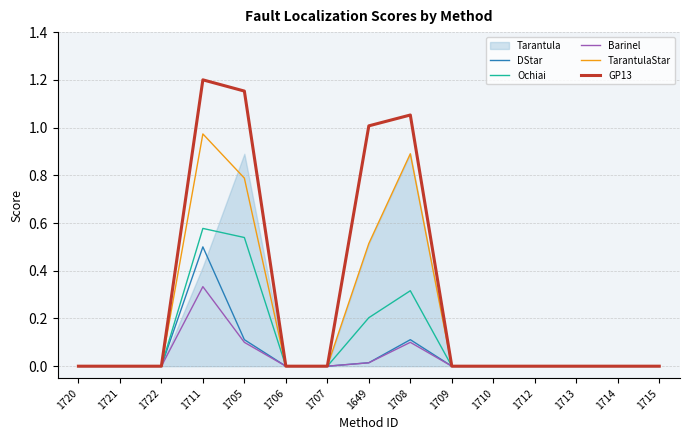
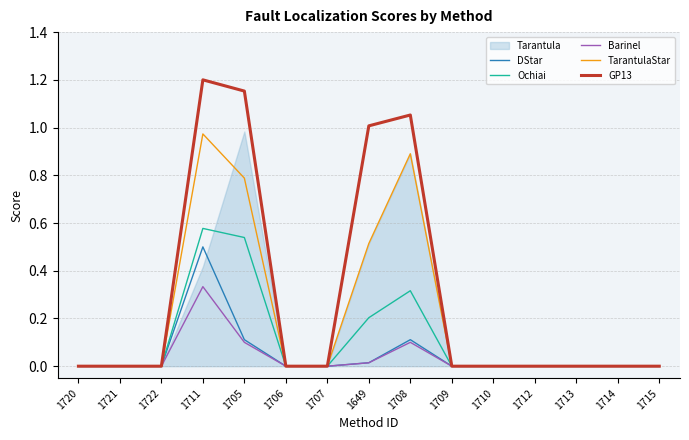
  {
    "DStar": {
      "1711": 0.50,
      "1705": 0.11,
      "1708": 0.11
    },
    "Tarantula": {
      "1711": 0.42,
-     "1705": 0.89
+     "1705": 0.98
    },
    "Ochiai": {
      "1711": 0.58,
      "1705": 0.54,
      "1649": 0.20,
      "1708": 0.32
    },
    "Barinel": {
      "1711": 0.33,
      "1705": 0.10,
      "1708": 0.10
    },
    "TarantulaStar": {
      "1711": 0.97,
      "1705": 0.79
    },
    "GP13": {
      "1711": 1.20,
      "1705": 1.15,
      "1649": 1.01,
      "1708": 1.05
    }
  }
